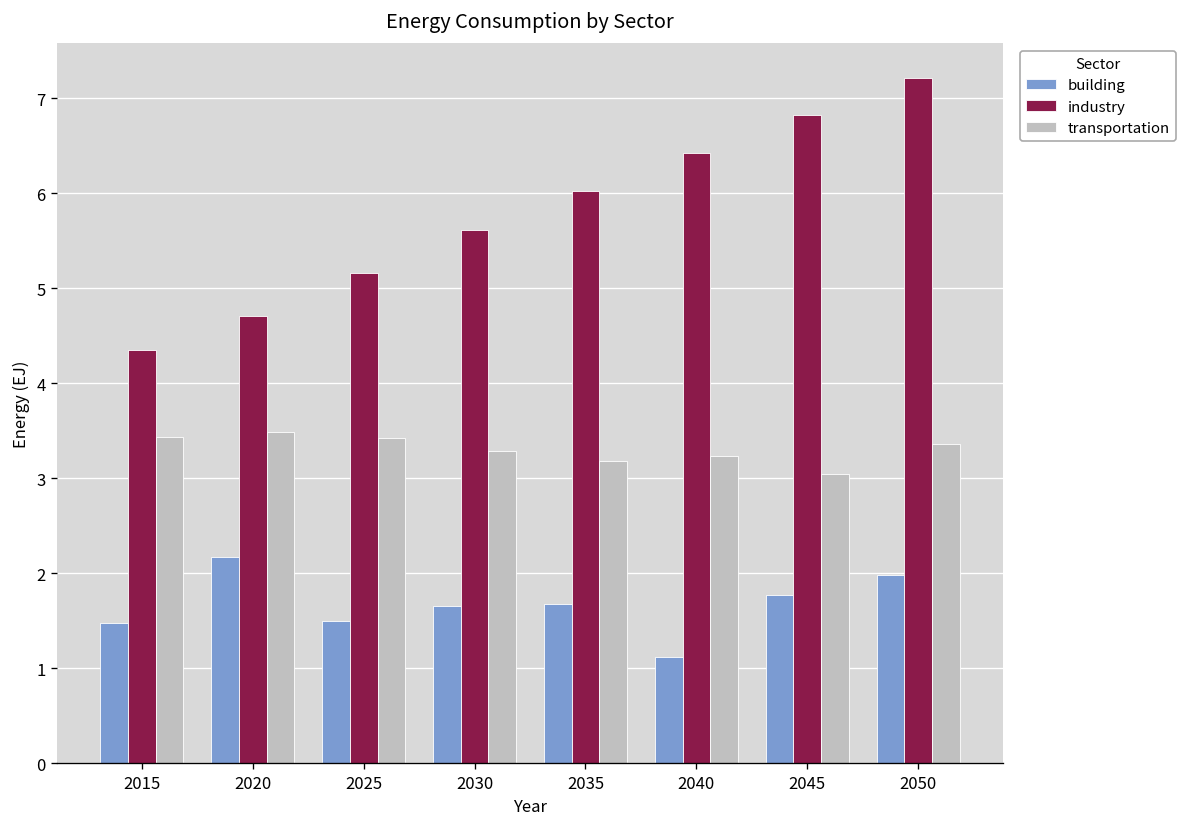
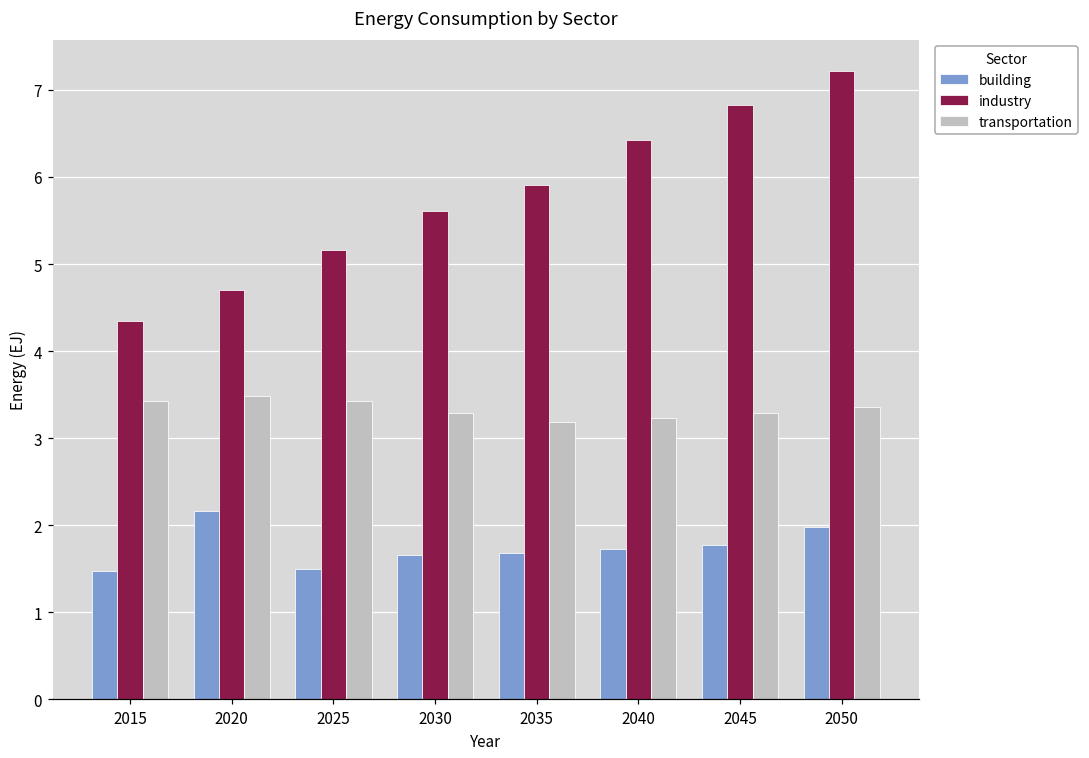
  {
    "building": {
      "2015": 1.5,
      "2020": 2.2,
      "2025": 1.5,
      "2030": 1.7,
      "2035": 1.7,
-     "2040": 1.1,
+     "2040": 1.7,
      "2045": 1.8,
      "2050": 2.0
    },
    "industry": {
      "2015": 4.3,
      "2020": 4.7,
      "2025": 5.2,
      "2030": 5.6,
-     "2035": 6.0,
+     "2035": 5.9,
      "2040": 6.4,
      "2045": 6.8,
      "2050": 7.2
    },
    "transportation": {
      "2015": 3.4,
      "2020": 3.5,
      "2025": 3.4,
      "2030": 3.3,
      "2035": 3.2,
      "2040": 3.2,
-     "2045": 3.0,
+     "2045": 3.3,
      "2050": 3.4
    }
  }
